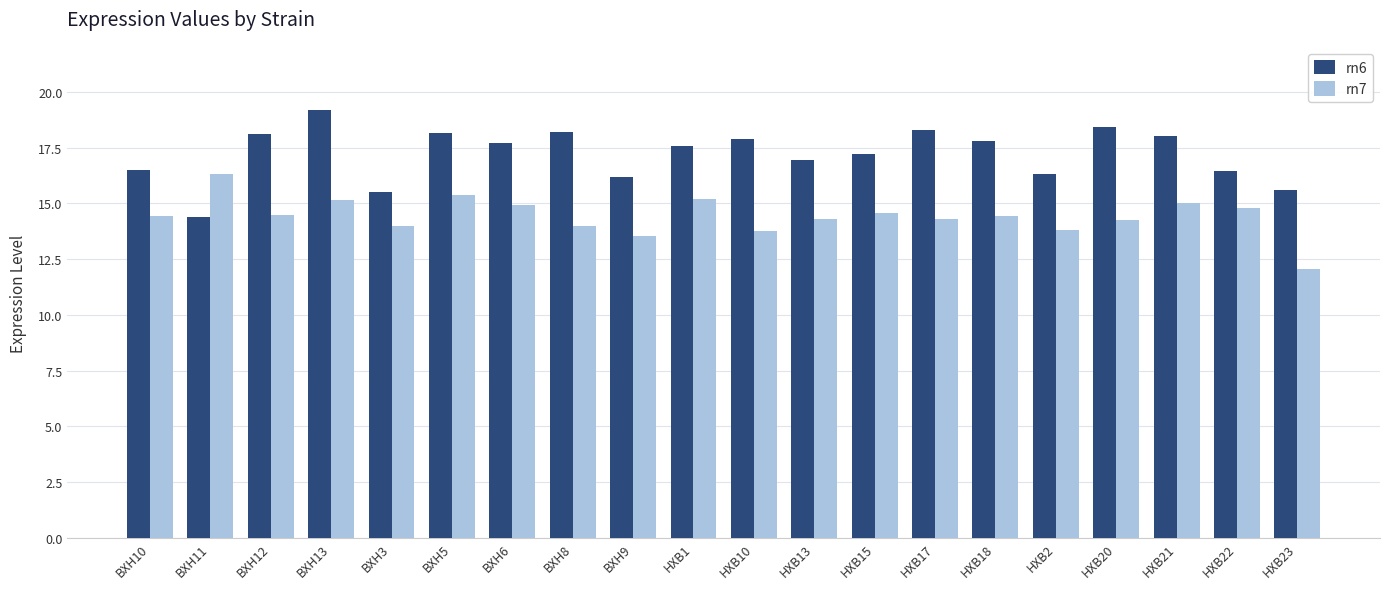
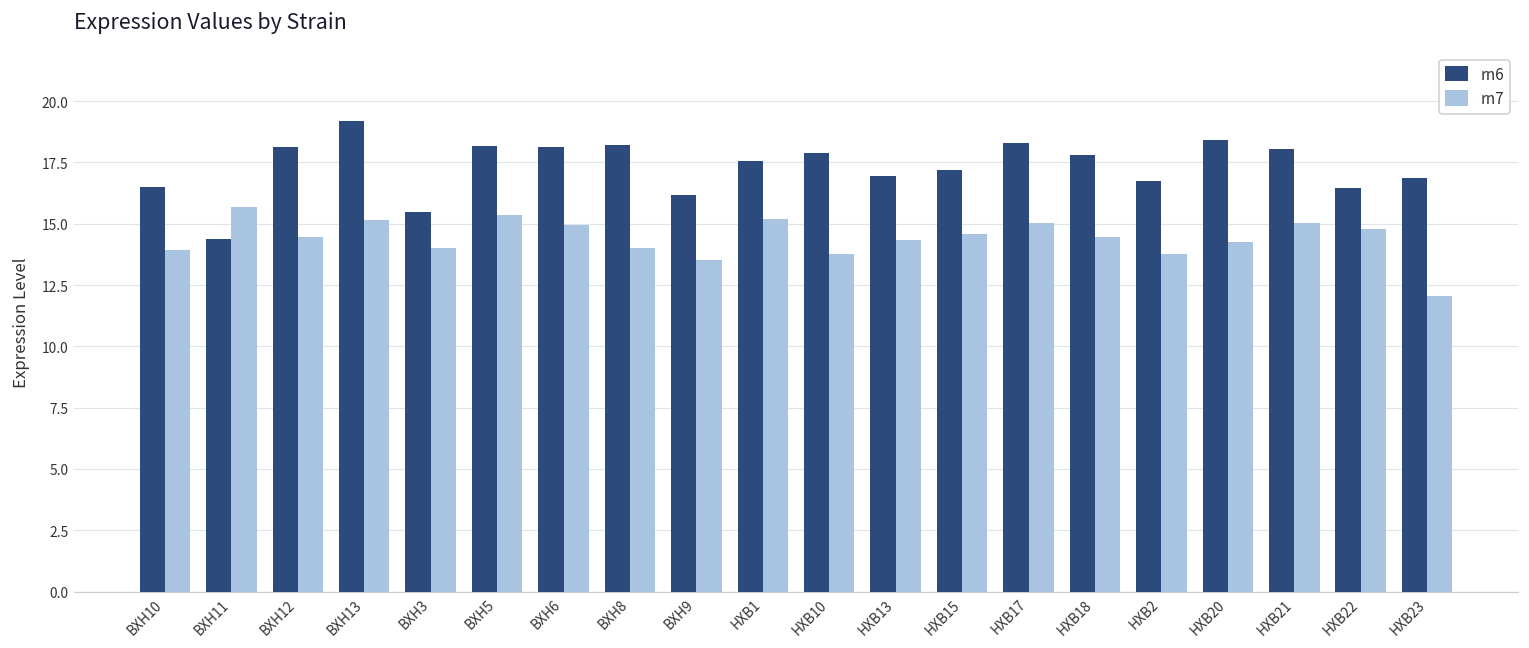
  {
    "rn6": {
      "BXH10": 16.5,
      "BXH11": 14.4,
      "BXH12": 18.1,
      "BXH13": 19.2,
      "BXH3": 15.5,
      "BXH5": 18.2,
-     "BXH6": 17.7,
+     "BXH6": 18.1,
      "BXH8": 18.2,
      "BXH9": 16.2,
      "HXB1": 17.6,
      "HXB10": 17.9,
      "HXB13": 17.0,
      "HXB15": 17.2,
      "HXB17": 18.3,
      "HXB18": 17.8,
-     "HXB2": 16.3,
+     "HXB2": 16.7,
      "HXB20": 18.4,
      "HXB21": 18.0,
      "HXB22": 16.5,
-     "HXB23": 15.6
+     "HXB23": 16.9
    },
    "rn7": {
-     "BXH10": 14.4,
-     "BXH11": 16.3,
+     "BXH10": 13.9,
+     "BXH11": 15.7,
      "BXH12": 14.5,
      "BXH13": 15.2,
      "BXH3": 14.0,
      "BXH5": 15.4,
      "BXH6": 14.9,
      "BXH8": 14.0,
      "BXH9": 13.5,
      "HXB1": 15.2,
      "HXB10": 13.8,
      "HXB13": 14.3,
      "HXB15": 14.6,
-     "HXB17": 14.3,
+     "HXB17": 15.0,
      "HXB18": 14.4,
      "HXB2": 13.8,
      "HXB20": 14.2,
      "HXB21": 15.0,
      "HXB22": 14.8,
      "HXB23": 12.0
    }
  }
